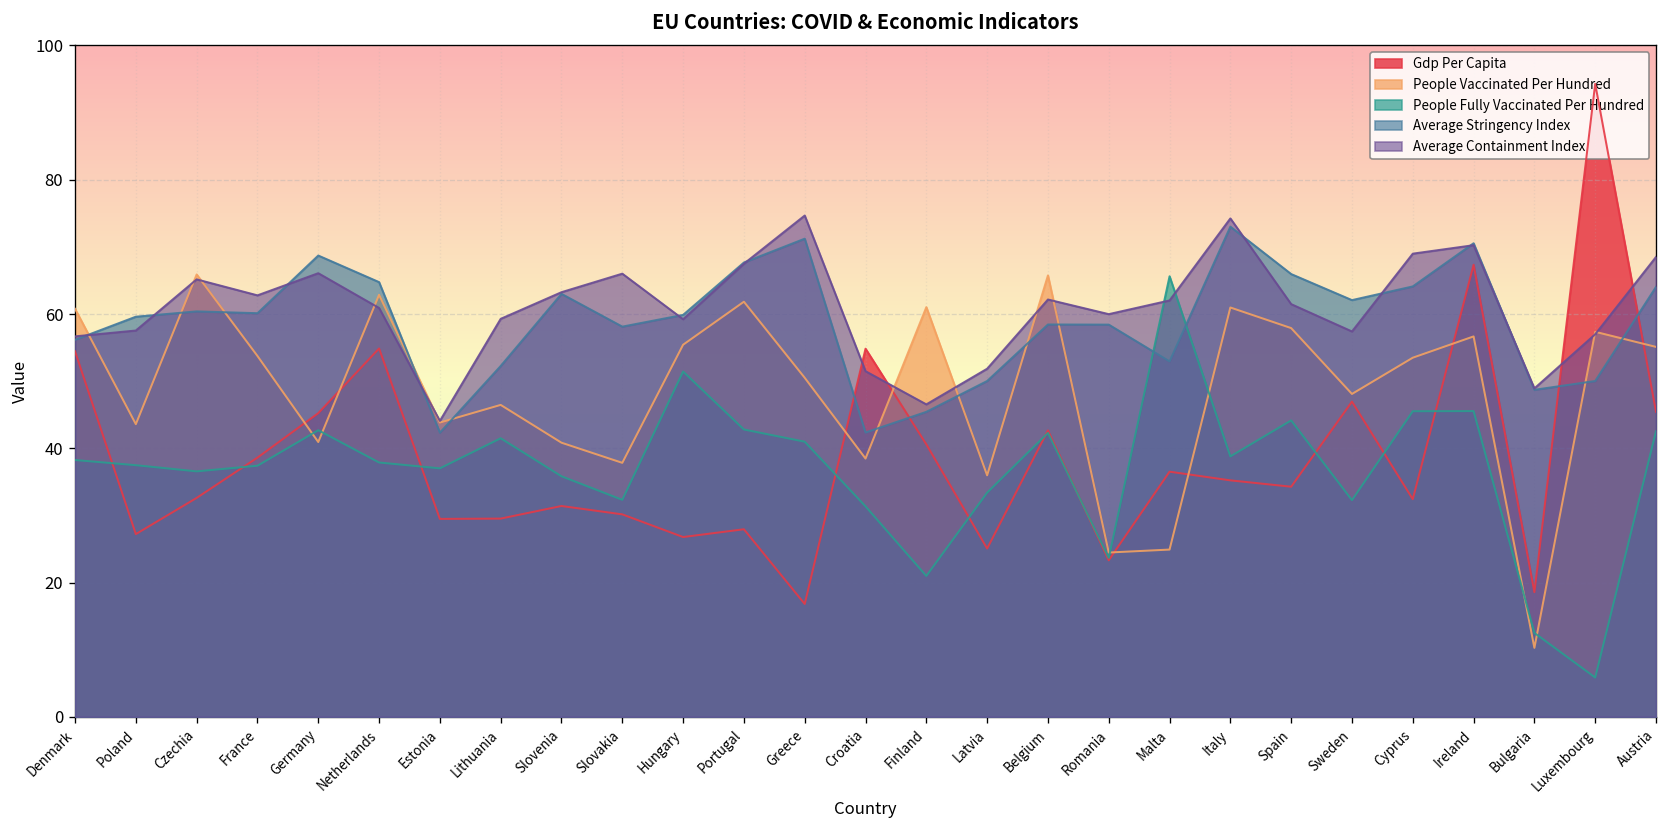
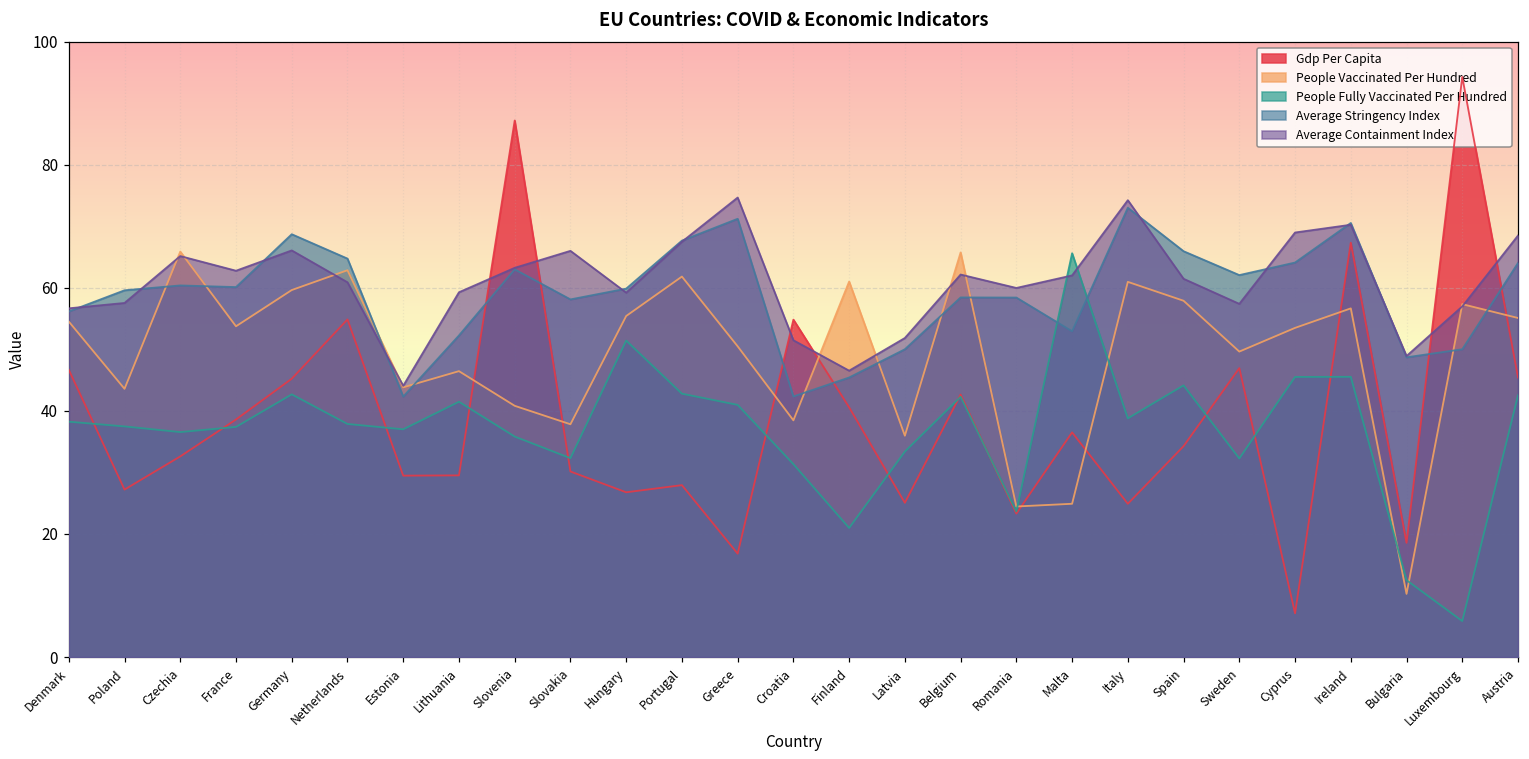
  {
    "Gdp Per Capita": {
-     "Denmark": 54,
+     "Denmark": 47,
      "Poland": 27,
      "Czechia": 33,
      "France": 39,
      "Germany": 45,
      "Netherlands": 55,
      "Estonia": 29,
      "Lithuania": 30,
-     "Slovenia": 31,
+     "Slovenia": 87,
      "Slovakia": 30,
      "Hungary": 27,
      "Portugal": 28,
      "Greece": 17,
      "Croatia": 55,
      "Finland": 41,
      "Latvia": 25,
      "Malta": 37,
-     "Italy": 35,
+     "Italy": 25,
      "Spain": 34,
      "Sweden": 47,
-     "Cyprus": 32,
+     "Cyprus": 7,
      "Ireland": 67,
      "Bulgaria": 19,
      "Austria": 45
    },
    "People Vaccinated Per Hundred": {
-     "Denmark": 61,
+     "Denmark": 55,
      "Poland": 44,
      "Czechia": 66,
      "France": 54,
-     "Germany": 41,
+     "Germany": 60,
      "Netherlands": 63,
      "Lithuania": 46,
      "Slovenia": 41,
      "Slovakia": 38,
      "Hungary": 55,
      "Portugal": 62,
      "Greece": 51,
      "Croatia": 38,
      "Finland": 61,
      "Latvia": 36,
      "Belgium": 66,
      "Romania": 24,
      "Malta": 25,
      "Italy": 61,
      "Spain": 58,
-     "Sweden": 48,
+     "Sweden": 50,
      "Cyprus": 53,
      "Ireland": 57,
      "Bulgaria": 10,
      "Austria": 55
    }
  }
